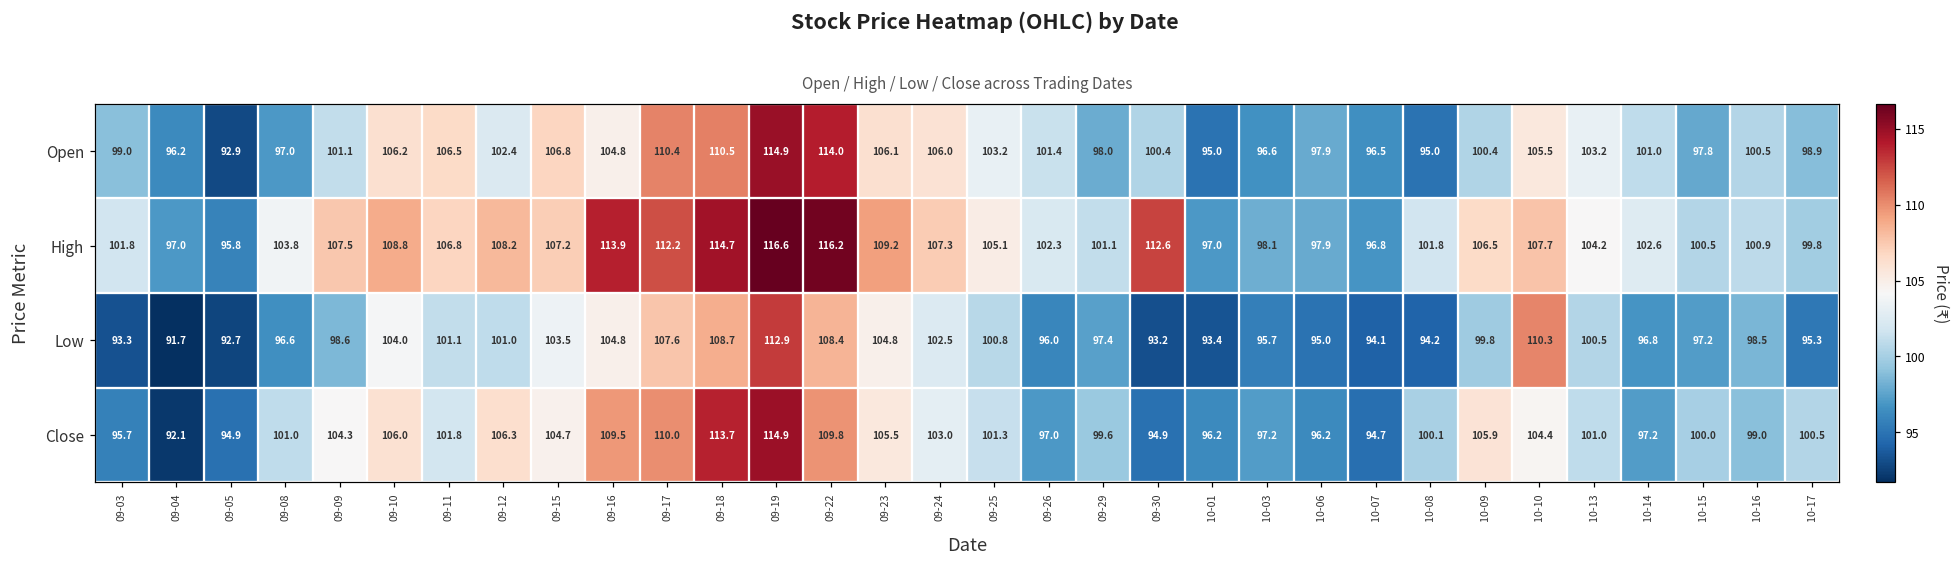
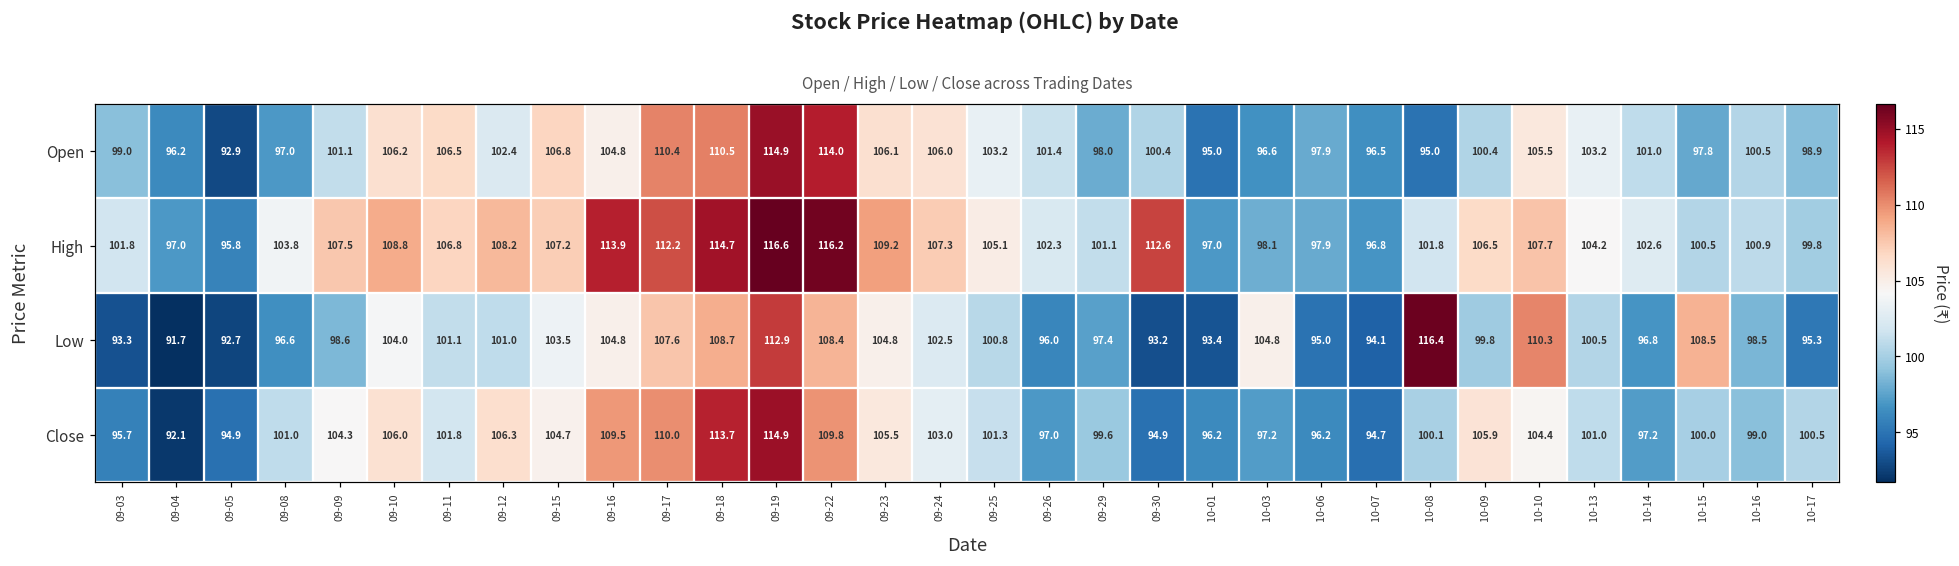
  {
    "Open": {
      "09-03": 99.0,
      "09-04": 96.2,
      "09-05": 92.9,
      "09-08": 97.0,
      "09-09": 101.1,
      "09-10": 106.2,
      "09-11": 106.5,
      "09-12": 102.4,
      "09-15": 106.8,
      "09-16": 104.8,
      "09-17": 110.4,
      "09-18": 110.5,
      "09-19": 114.9,
      "09-22": 114.0,
      "09-23": 106.1,
      "09-24": 106.0,
      "09-25": 103.2,
      "09-26": 101.4,
      "09-29": 98.0,
      "09-30": 100.4,
      "10-01": 95.0,
      "10-03": 96.6,
      "10-06": 97.9,
      "10-07": 96.5,
      "10-08": 95.0,
      "10-09": 100.4,
      "10-10": 105.5,
      "10-13": 103.2,
      "10-14": 101.0,
      "10-15": 97.8,
      "10-16": 100.5,
      "10-17": 98.9
    },
    "High": {
      "09-03": 101.8,
      "09-04": 97.0,
      "09-05": 95.8,
      "09-08": 103.8,
      "09-09": 107.5,
      "09-10": 108.8,
      "09-11": 106.8,
      "09-12": 108.2,
      "09-15": 107.2,
      "09-16": 113.9,
      "09-17": 112.2,
      "09-18": 114.7,
      "09-19": 116.6,
      "09-22": 116.2,
      "09-23": 109.2,
      "09-24": 107.3,
      "09-25": 105.1,
      "09-26": 102.3,
      "09-29": 101.1,
      "09-30": 112.6,
      "10-01": 97.0,
      "10-03": 98.1,
      "10-06": 97.9,
      "10-07": 96.8,
      "10-08": 101.8,
      "10-09": 106.5,
      "10-10": 107.7,
      "10-13": 104.2,
      "10-14": 102.6,
      "10-15": 100.5,
      "10-16": 100.9,
      "10-17": 99.8
    },
    "Low": {
      "09-03": 93.3,
      "09-04": 91.7,
      "09-05": 92.7,
      "09-08": 96.6,
      "09-09": 98.6,
      "09-10": 104.0,
      "09-11": 101.1,
      "09-12": 101.0,
      "09-15": 103.5,
      "09-16": 104.8,
      "09-17": 107.6,
      "09-18": 108.7,
      "09-19": 112.9,
      "09-22": 108.4,
      "09-23": 104.8,
      "09-24": 102.5,
      "09-25": 100.8,
      "09-26": 96.0,
      "09-29": 97.4,
      "09-30": 93.2,
      "10-01": 93.4,
-     "10-03": 95.7,
+     "10-03": 104.8,
      "10-06": 95.0,
      "10-07": 94.1,
-     "10-08": 94.2,
+     "10-08": 116.4,
      "10-09": 99.8,
      "10-10": 110.3,
      "10-13": 100.5,
      "10-14": 96.8,
-     "10-15": 97.2,
+     "10-15": 108.5,
      "10-16": 98.5,
      "10-17": 95.3
    },
    "Close": {
      "09-03": 95.7,
      "09-04": 92.1,
      "09-05": 94.9,
      "09-08": 101.0,
      "09-09": 104.3,
      "09-10": 106.0,
      "09-11": 101.8,
      "09-12": 106.3,
      "09-15": 104.7,
      "09-16": 109.5,
      "09-17": 110.0,
      "09-18": 113.7,
      "09-19": 114.9,
      "09-22": 109.8,
      "09-23": 105.5,
      "09-24": 103.0,
      "09-25": 101.3,
      "09-26": 97.0,
      "09-29": 99.6,
      "09-30": 94.9,
      "10-01": 96.2,
      "10-03": 97.2,
      "10-06": 96.2,
      "10-07": 94.7,
      "10-08": 100.1,
      "10-09": 105.9,
      "10-10": 104.4,
      "10-13": 101.0,
      "10-14": 97.2,
      "10-15": 100.0,
      "10-16": 99.0,
      "10-17": 100.5
    }
  }
